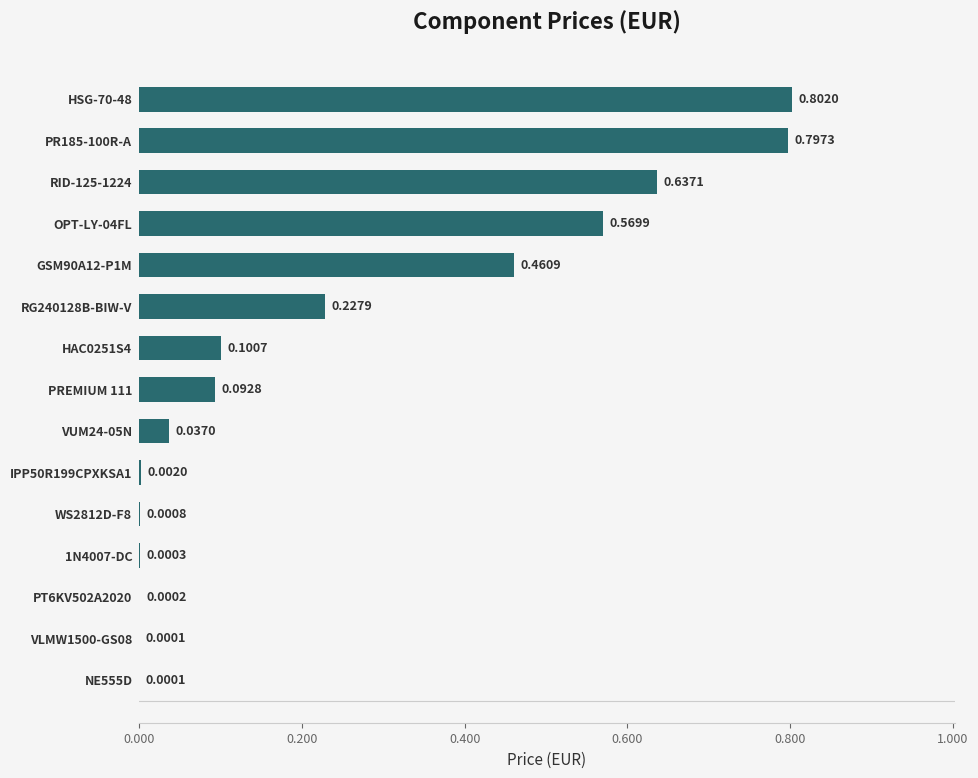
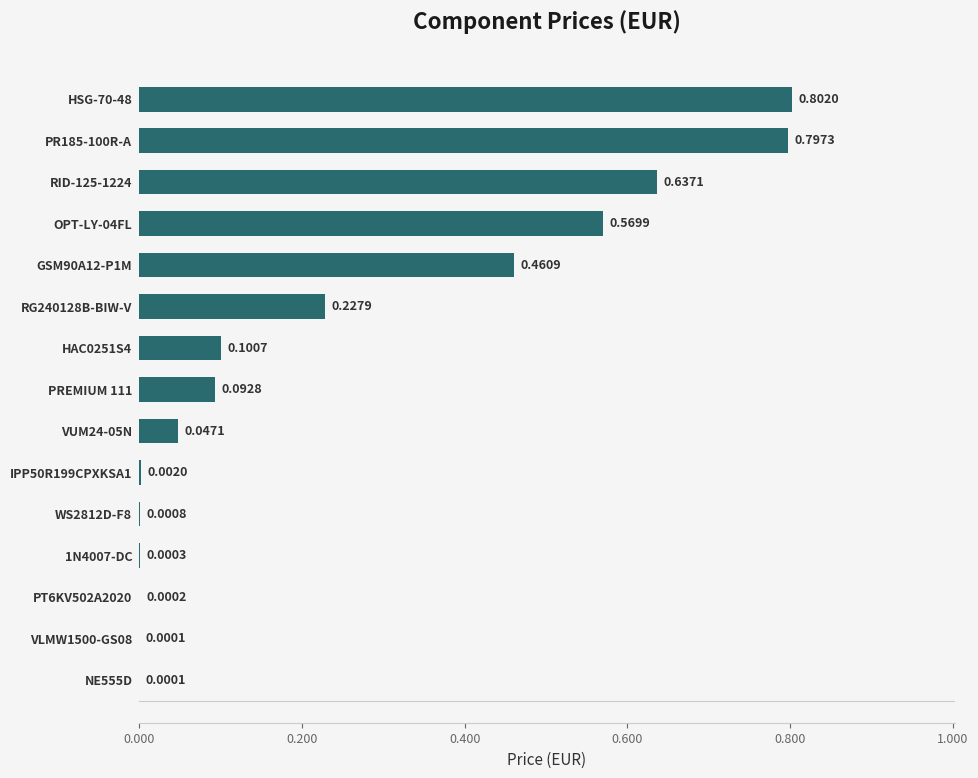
  {
    "HSG-70-48": 0.8020,
    "PR185-100R-A": 0.7973,
    "RID-125-1224": 0.6371,
    "OPT-LY-04FL": 0.5699,
    "GSM90A12-P1M": 0.4609,
    "RG240128B-BIW-V": 0.2279,
    "HAC0251S4": 0.1007,
    "PREMIUM 111": 0.0928,
-   "VUM24-05N": 0.0370,
+   "VUM24-05N": 0.0471,
    "IPP50R199CPXKSA1": 0.0020,
    "WS2812D-F8": 0.0008,
    "1N4007-DC": 0.0003,
    "PT6KV502A2020": 0.0002,
    "VLMW1500-GS08": 0.0001,
    "NE555D": 0.0001
  }
